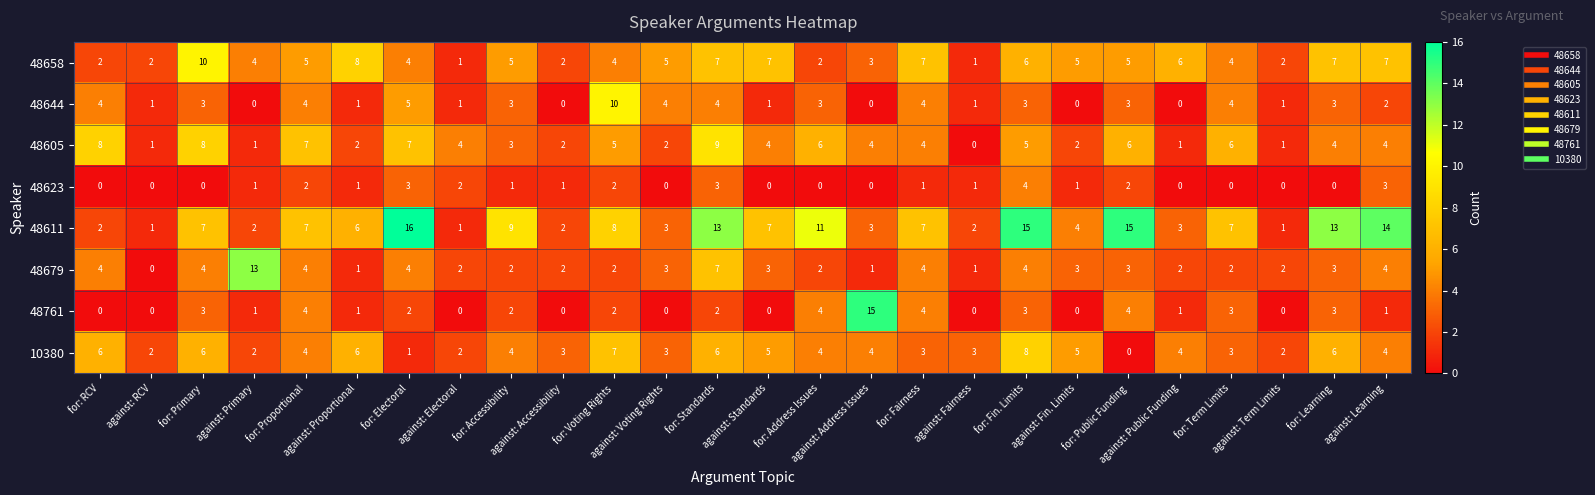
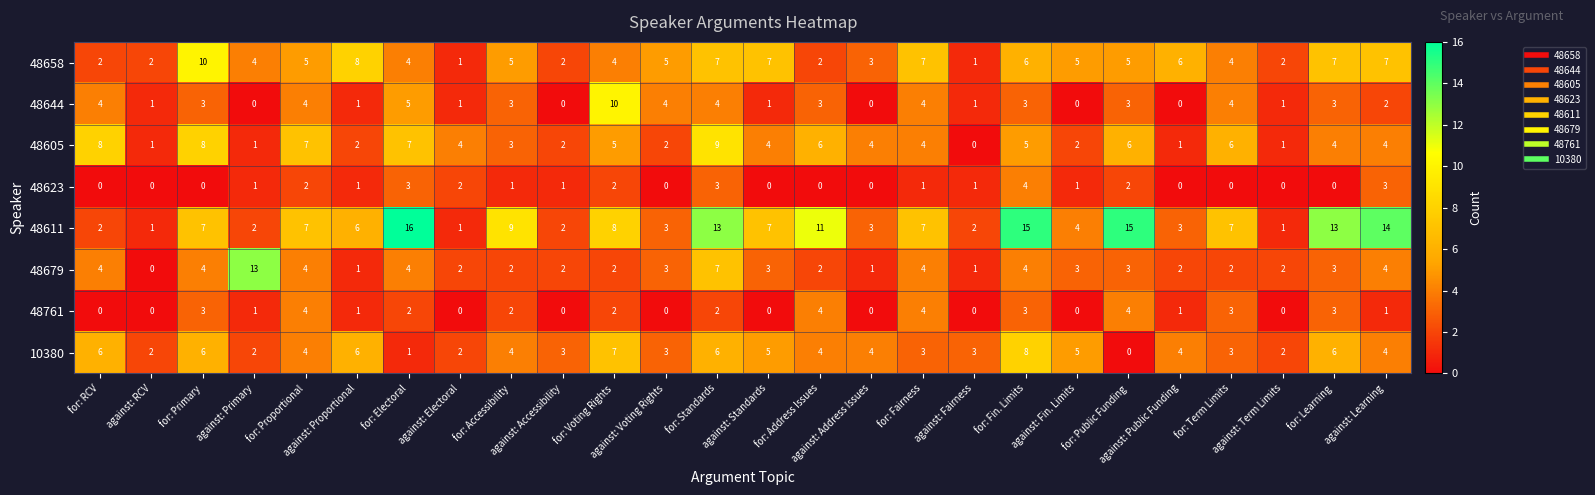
  {
    "48761": {
      "for: RCV": 0,
      "against: RCV": 0,
      "for: Primary": 3,
      "against: Primary": 1,
      "for: Proportional": 4,
      "against: Proportional": 1,
      "for: Electoral": 2,
      "against: Electoral": 0,
      "for: Accessibility": 2,
      "against: Accessibility": 0,
      "for: Voting Rights": 2,
      "against: Voting Rights": 0,
      "for: Standards": 2,
      "against: Standards": 0,
      "for: Address Issues": 4,
-     "against: Address Issues": 15,
+     "against: Address Issues": 0,
      "for: Fairness": 4,
      "against: Fairness": 0,
      "for: Fin. Limits": 3,
      "against: Fin. Limits": 0,
      "for: Public Funding": 4,
      "against: Public Funding": 1,
      "for: Term Limits": 3,
      "against: Term Limits": 0,
      "for: Learning": 3,
      "against: Learning": 1
    }
  }
